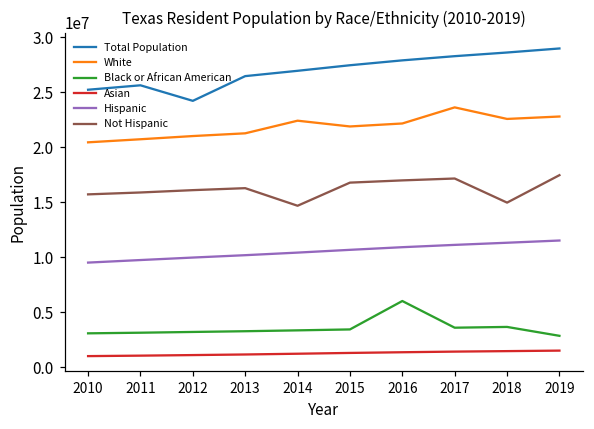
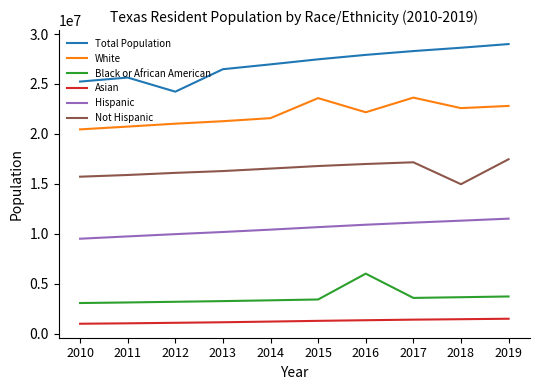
  {
    "Total Population": {
      "2010": 25000000,
      "2011": 26000000,
      "2012": 24000000,
      "2013": 26000000,
      "2014": 27000000,
      "2015": 27000000,
      "2016": 28000000,
      "2017": 28000000,
      "2018": 29000000,
      "2019": 29000000
    },
    "White": {
      "2010": 20000000,
      "2011": 21000000,
      "2012": 21000000,
      "2013": 21000000,
-     "2014": 22400000,
-     "2015": 22000000,
+     "2014": 21600000,
+     "2015": 24000000,
      "2016": 22000000,
      "2017": 24000000,
      "2018": 23000000,
      "2019": 23000000
    },
    "Black or African American": {
      "2010": 3000000,
      "2011": 3000000,
      "2012": 3000000,
      "2013": 3000000,
      "2014": 3000000,
      "2015": 3000000,
      "2016": 6000000,
      "2017": 4000000,
      "2018": 4000000,
-     "2019": 3000000
+     "2019": 4000000
    },
    "Asian": {
      "2010": 1000000,
      "2011": 1000000,
      "2012": 1000000,
      "2013": 1000000,
      "2014": 1000000,
      "2015": 1000000,
      "2016": 1000000,
      "2017": 1000000,
      "2018": 1000000,
      "2019": 2000000
    },
    "Hispanic": {
      "2010": 10000000,
      "2011": 10000000,
      "2012": 10000000,
      "2013": 10000000,
      "2014": 10000000,
      "2015": 11000000,
      "2016": 11000000,
      "2017": 11000000,
      "2018": 11000000,
      "2019": 12000000
    },
    "Not Hispanic": {
      "2010": 16000000,
      "2011": 16000000,
      "2012": 16000000,
      "2013": 16000000,
-     "2014": 15000000,
+     "2014": 17000000,
      "2015": 17000000,
      "2016": 17000000,
      "2017": 17000000,
      "2018": 15000000,
      "2019": 17000000
    }
  }
